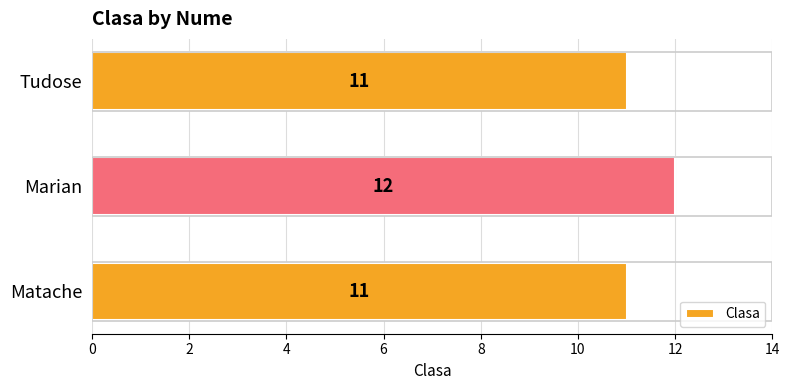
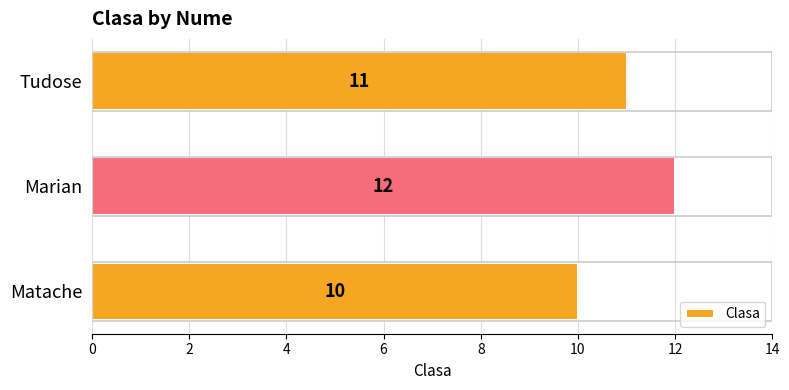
  {
    "Tudose": 11,
    "Marian": 12,
-   "Matache": 11
+   "Matache": 10
  }
